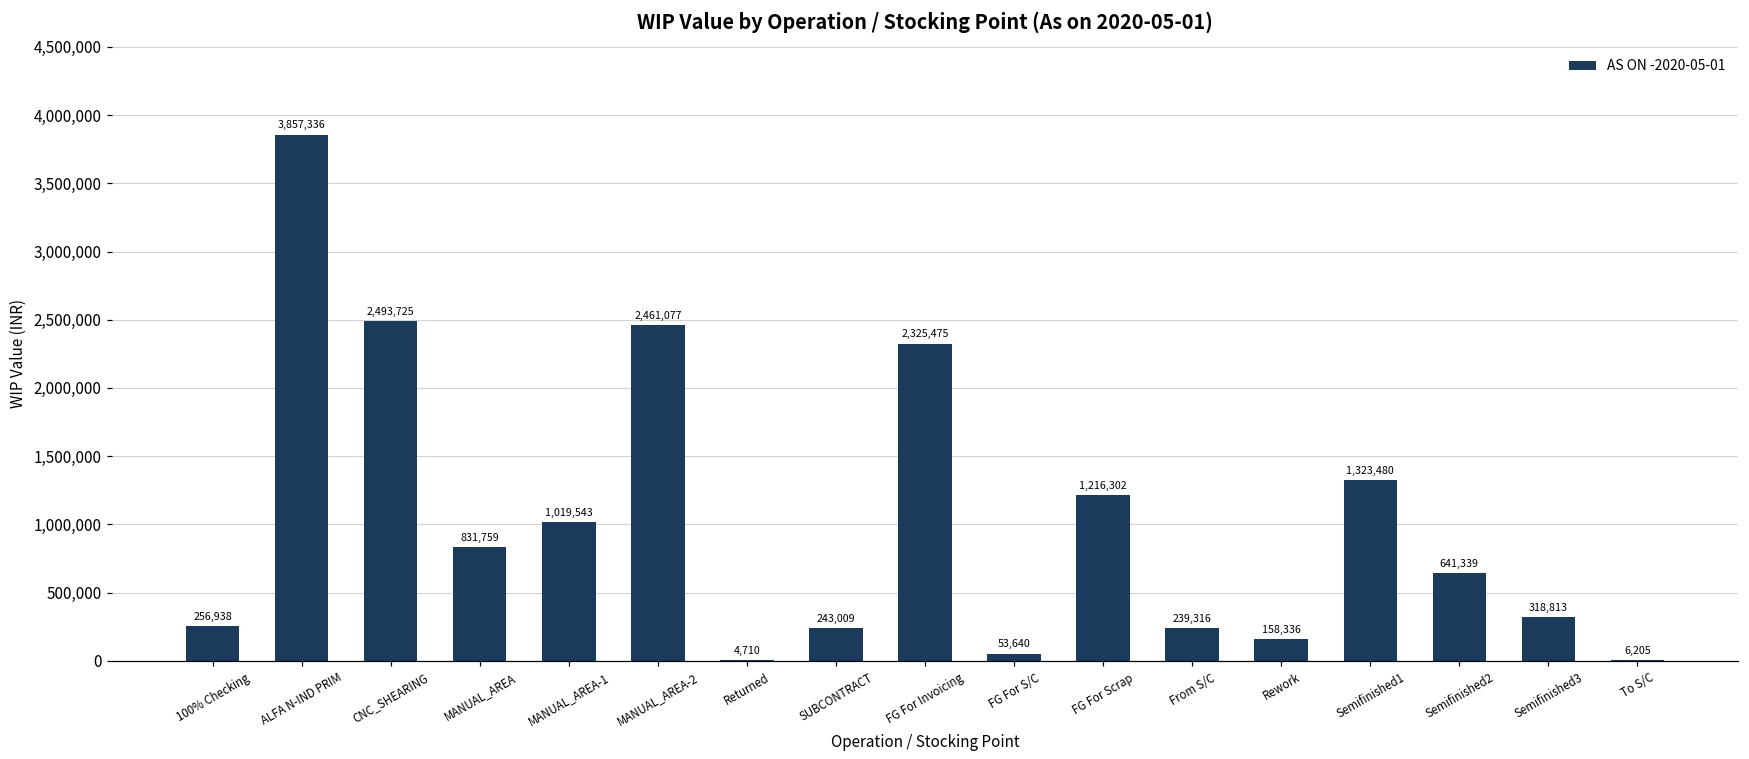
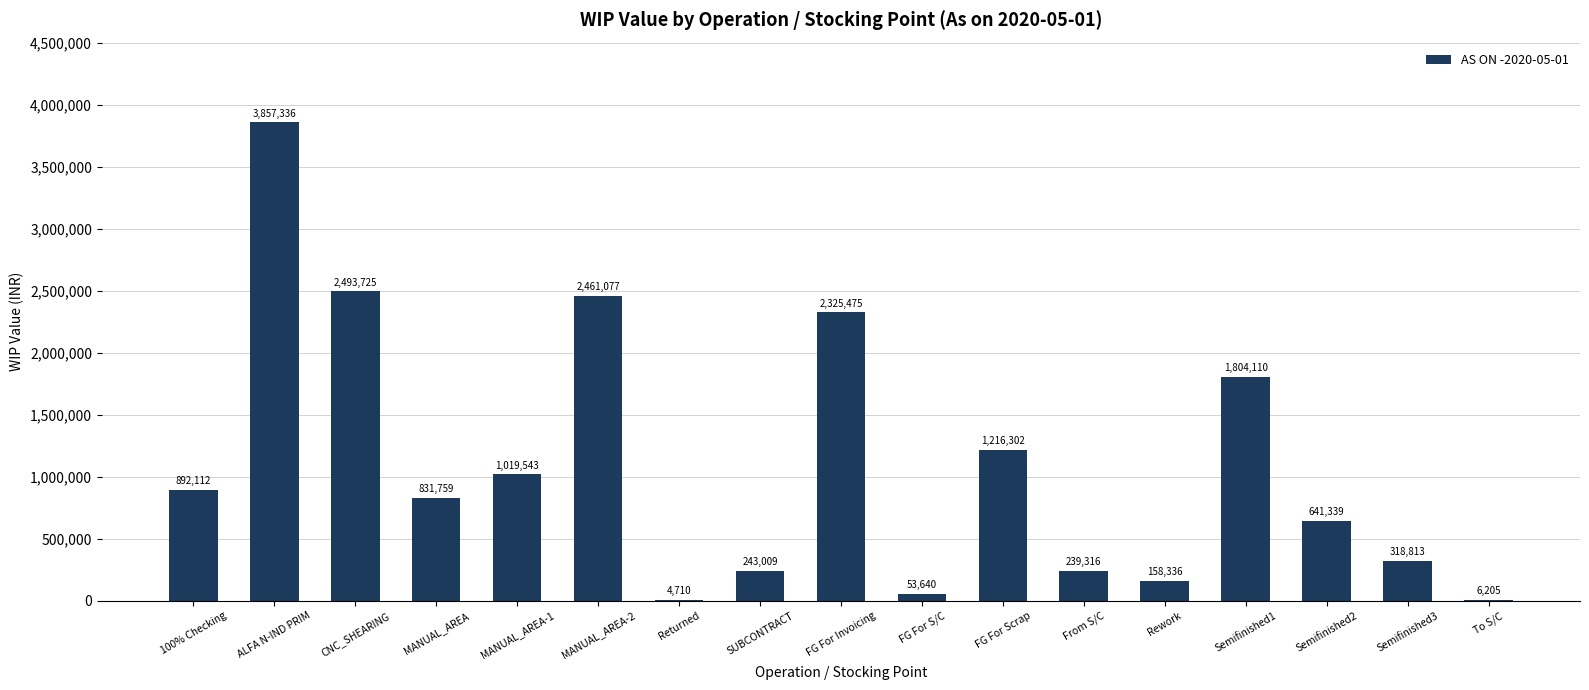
  {
-   "100% Checking": "256,938",
+   "100% Checking": "892,112",
    "ALFA N-IND PRIM": "3,857,336",
    "CNC_SHEARING": "2,493,725",
    "MANUAL_AREA": "831,759",
    "MANUAL_AREA-1": "1,019,543",
    "MANUAL_AREA-2": "2,461,077",
    "Returned": "4,710",
    "SUBCONTRACT": "243,009",
    "FG For Invoicing": "2,325,475",
    "FG For S/C": "53,640",
    "FG For Scrap": "1,216,302",
    "From S/C": "239,316",
    "Rework": "158,336",
-   "Semifinished1": "1,323,480",
+   "Semifinished1": "1,804,110",
    "Semifinished2": "641,339",
    "Semifinished3": "318,813",
    "To S/C": "6,205"
  }
